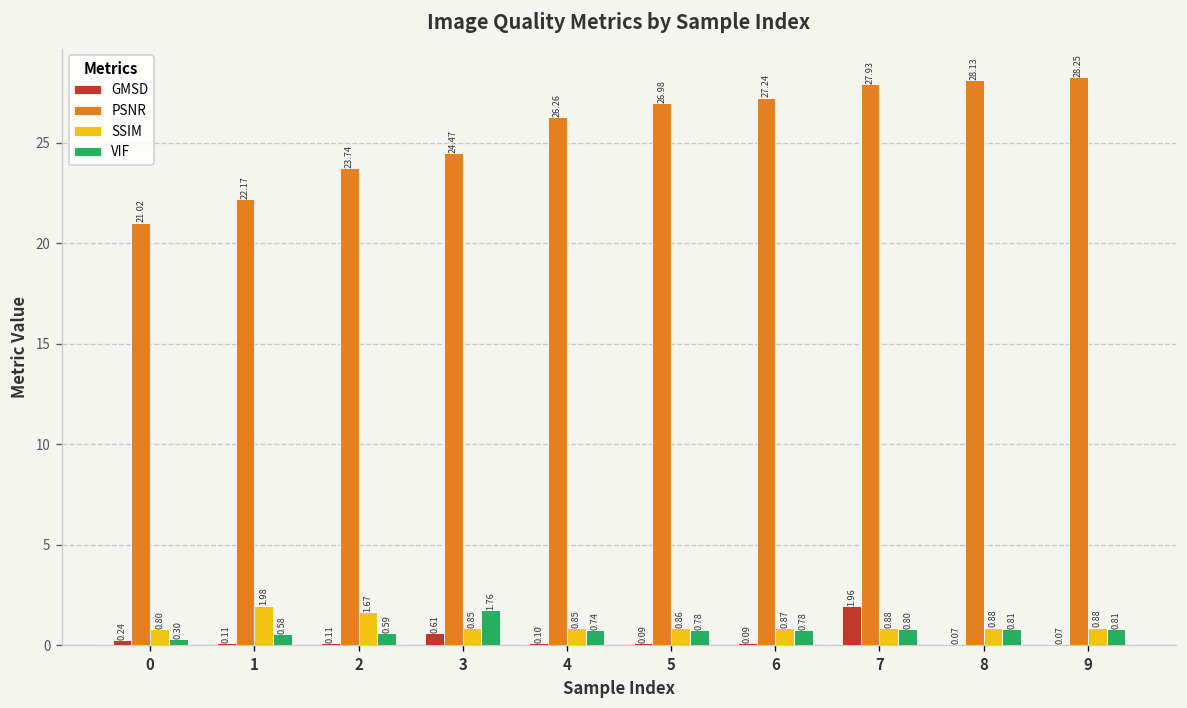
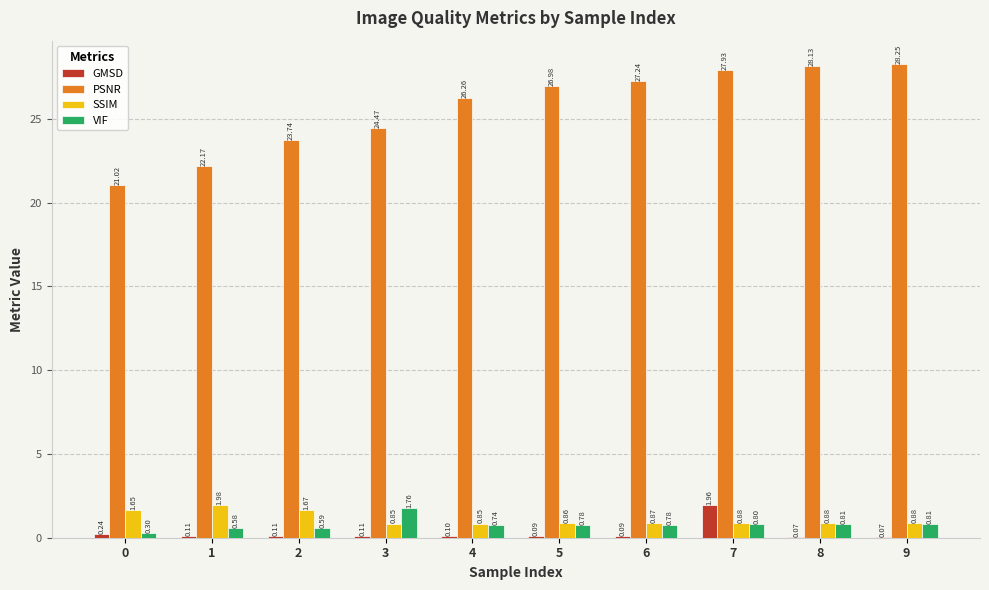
  {
    "GMSD": {
      "0": 0.24,
      "1": 0.11,
      "2": 0.11,
-     "3": 0.61,
+     "3": 0.11,
      "4": 0.10,
      "5": 0.09,
      "6": 0.09,
      "7": 1.96,
      "8": 0.07,
      "9": 0.07
    },
    "PSNR": {
      "0": 21.02,
      "1": 22.17,
      "2": 23.74,
      "3": 24.47,
      "4": 26.26,
      "5": 26.98,
      "6": 27.24,
      "7": 27.93,
      "8": 28.13,
      "9": 28.25
    },
    "SSIM": {
-     "0": 0.80,
+     "0": 1.65,
      "1": 1.98,
      "2": 1.67,
      "3": 0.85,
      "4": 0.85,
      "5": 0.86,
      "6": 0.87,
      "7": 0.88,
      "8": 0.88,
      "9": 0.88
    },
    "VIF": {
      "0": 0.30,
      "1": 0.58,
      "2": 0.59,
      "3": 1.76,
      "4": 0.74,
      "5": 0.78,
      "6": 0.78,
      "7": 0.80,
      "8": 0.81,
      "9": 0.81
    }
  }
